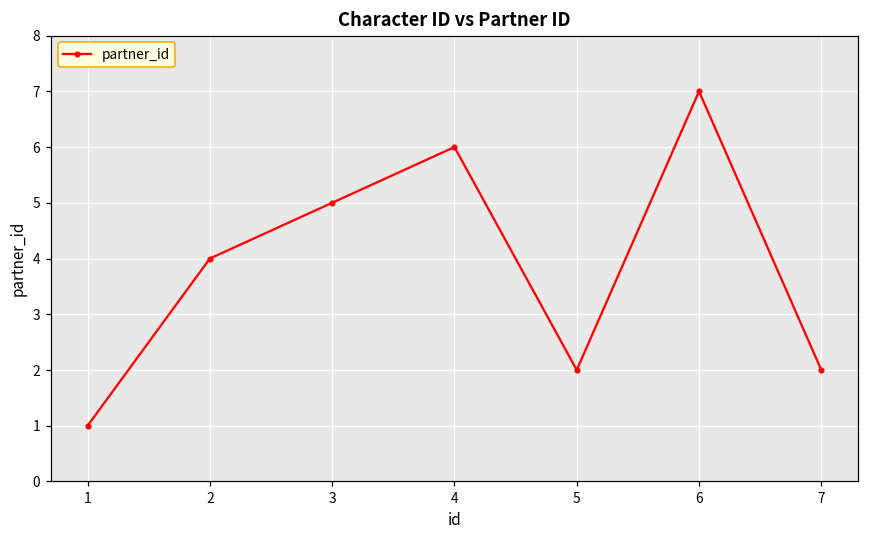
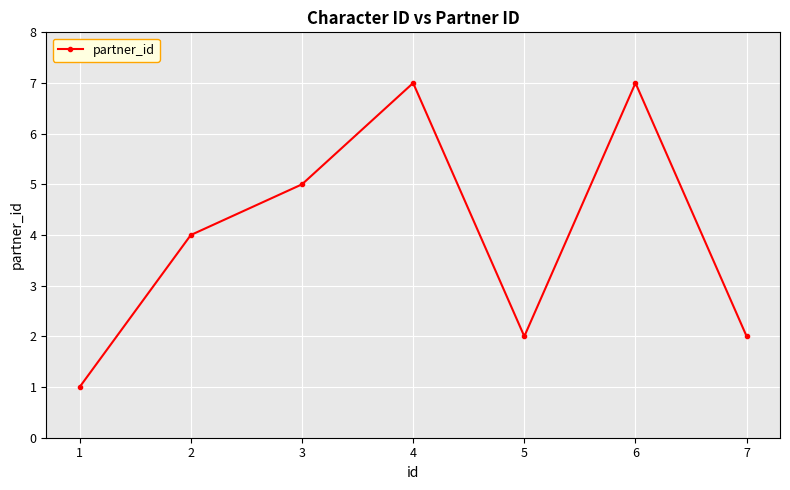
  {
    "1": 1,
    "2": 4,
    "3": 5,
-   "4": 6,
+   "4": 7,
    "5": 2,
    "6": 7,
    "7": 2
  }
